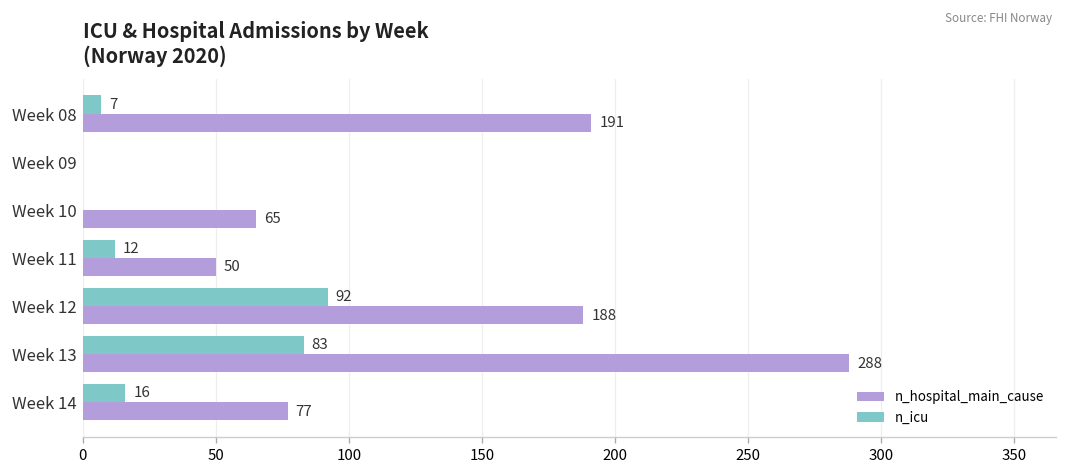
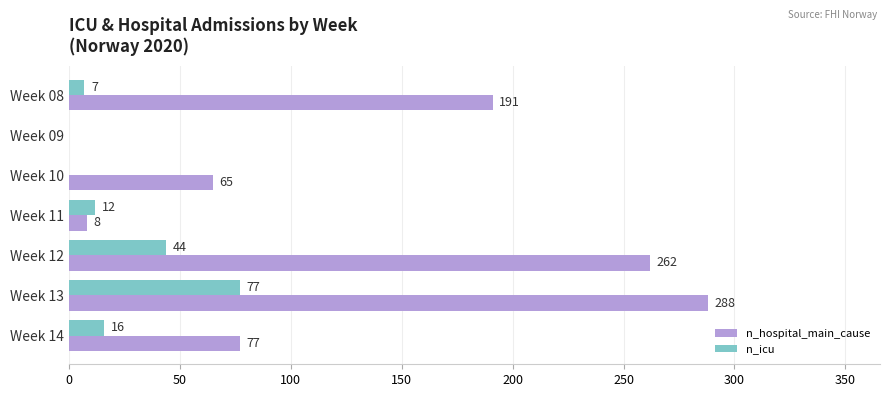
  {
    "n_hospital_main_cause": {
      "Week 08": 191,
      "Week 10": 65,
-     "Week 11": 50,
-     "Week 12": 188,
+     "Week 11": 8,
+     "Week 12": 262,
      "Week 13": 288,
      "Week 14": 77
    },
    "n_icu": {
      "Week 08": 7,
      "Week 11": 12,
-     "Week 12": 92,
-     "Week 13": 83,
+     "Week 12": 44,
+     "Week 13": 77,
      "Week 14": 16
    }
  }
